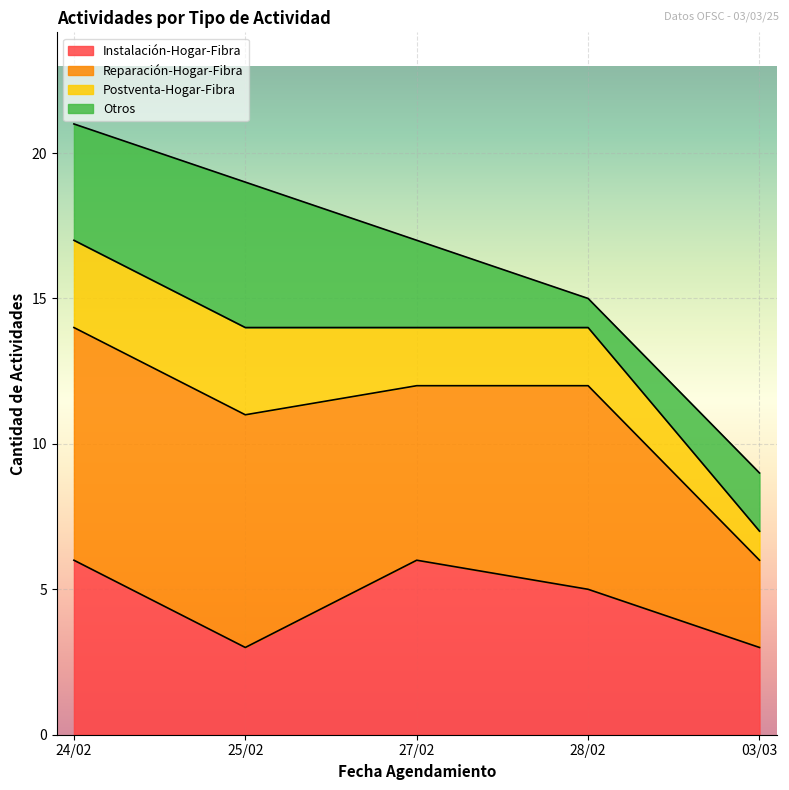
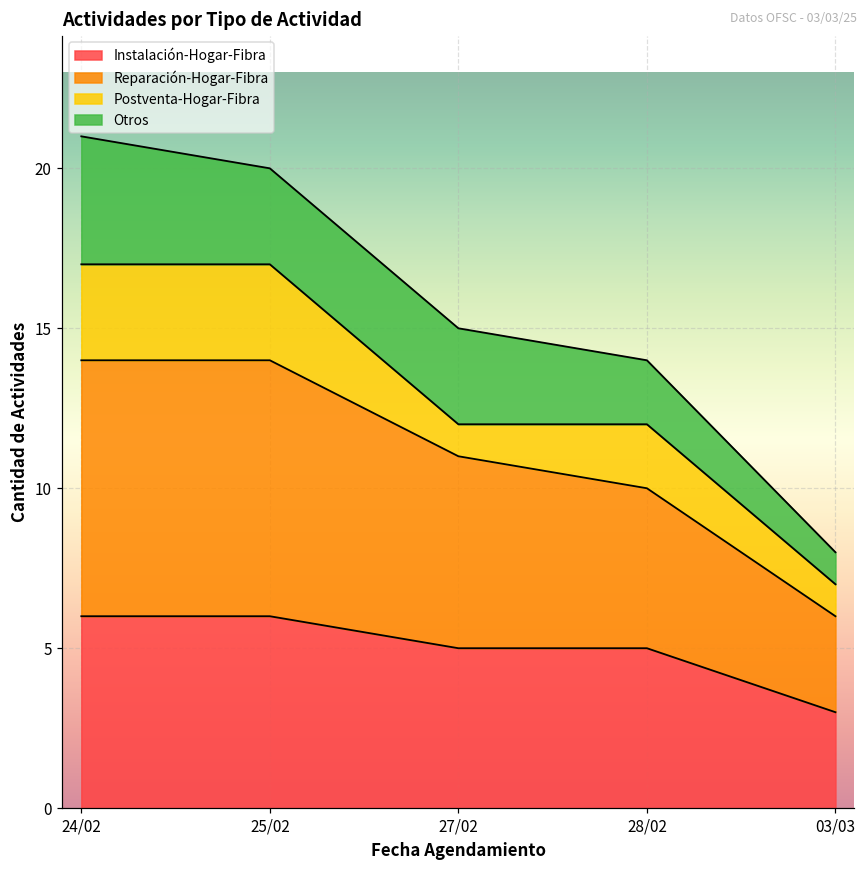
  {
    "Instalación-Hogar-Fibra": {
      "24/02": 6,
-     "25/02": 3,
-     "27/02": 6,
+     "25/02": 6,
+     "27/02": 5,
      "28/02": 5,
      "03/03": 3
    },
    "Reparación-Hogar-Fibra": {
      "24/02": 8,
      "25/02": 8,
      "27/02": 6,
-     "28/02": 7,
+     "28/02": 5,
      "03/03": 3
    },
    "Postventa-Hogar-Fibra": {
      "24/02": 3,
      "25/02": 3,
-     "27/02": 2,
+     "27/02": 1,
      "28/02": 2,
      "03/03": 1
    },
    "Otros": {
      "24/02": 4,
-     "25/02": 5,
+     "25/02": 3,
      "27/02": 3,
-     "28/02": 1,
-     "03/03": 2
+     "28/02": 2,
+     "03/03": 1
    }
  }
